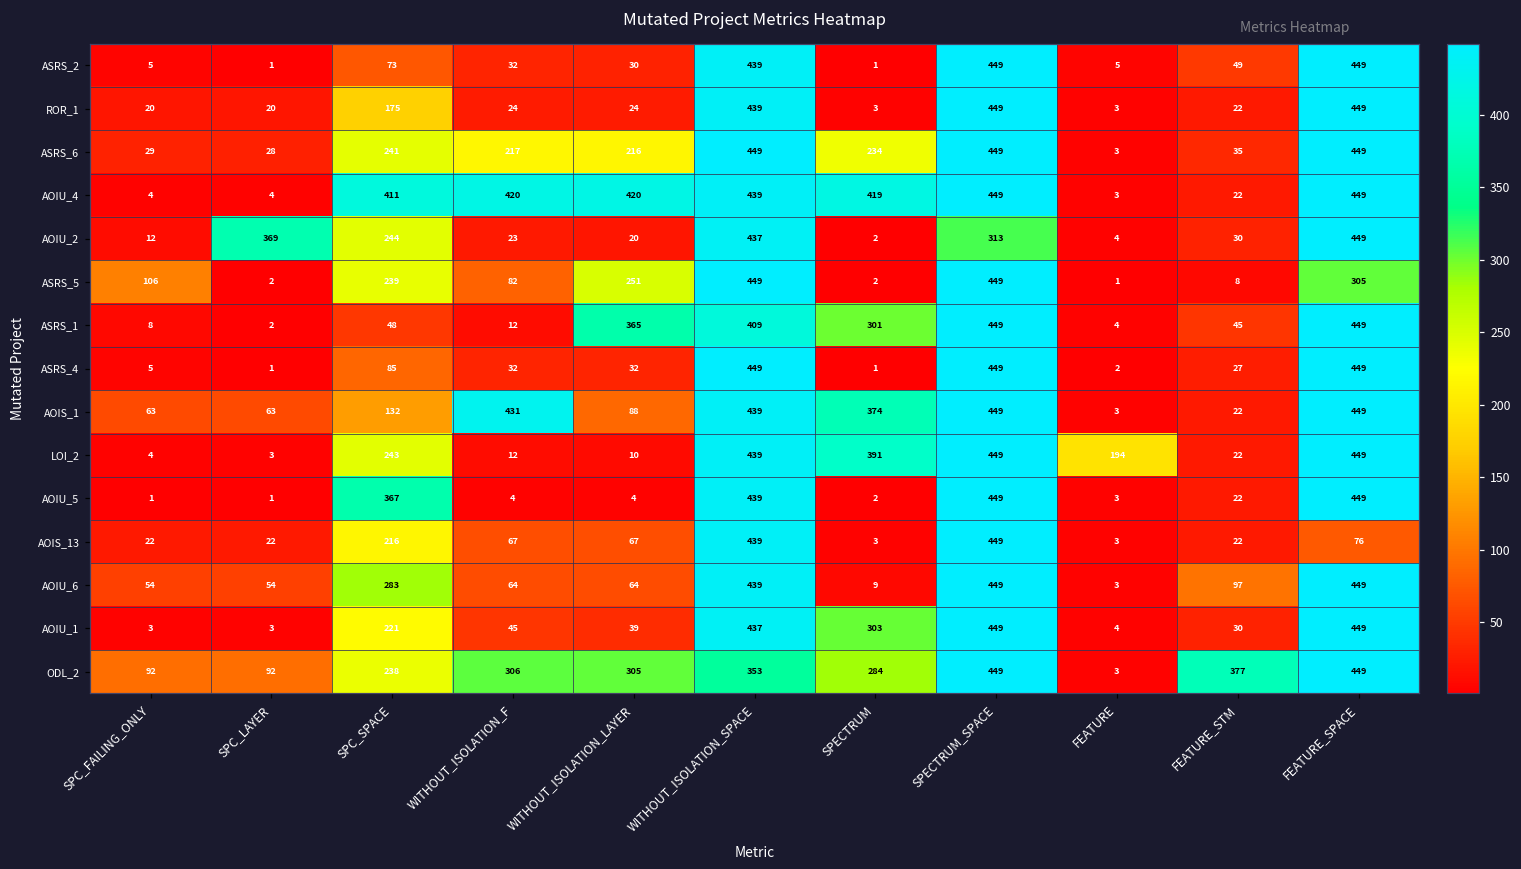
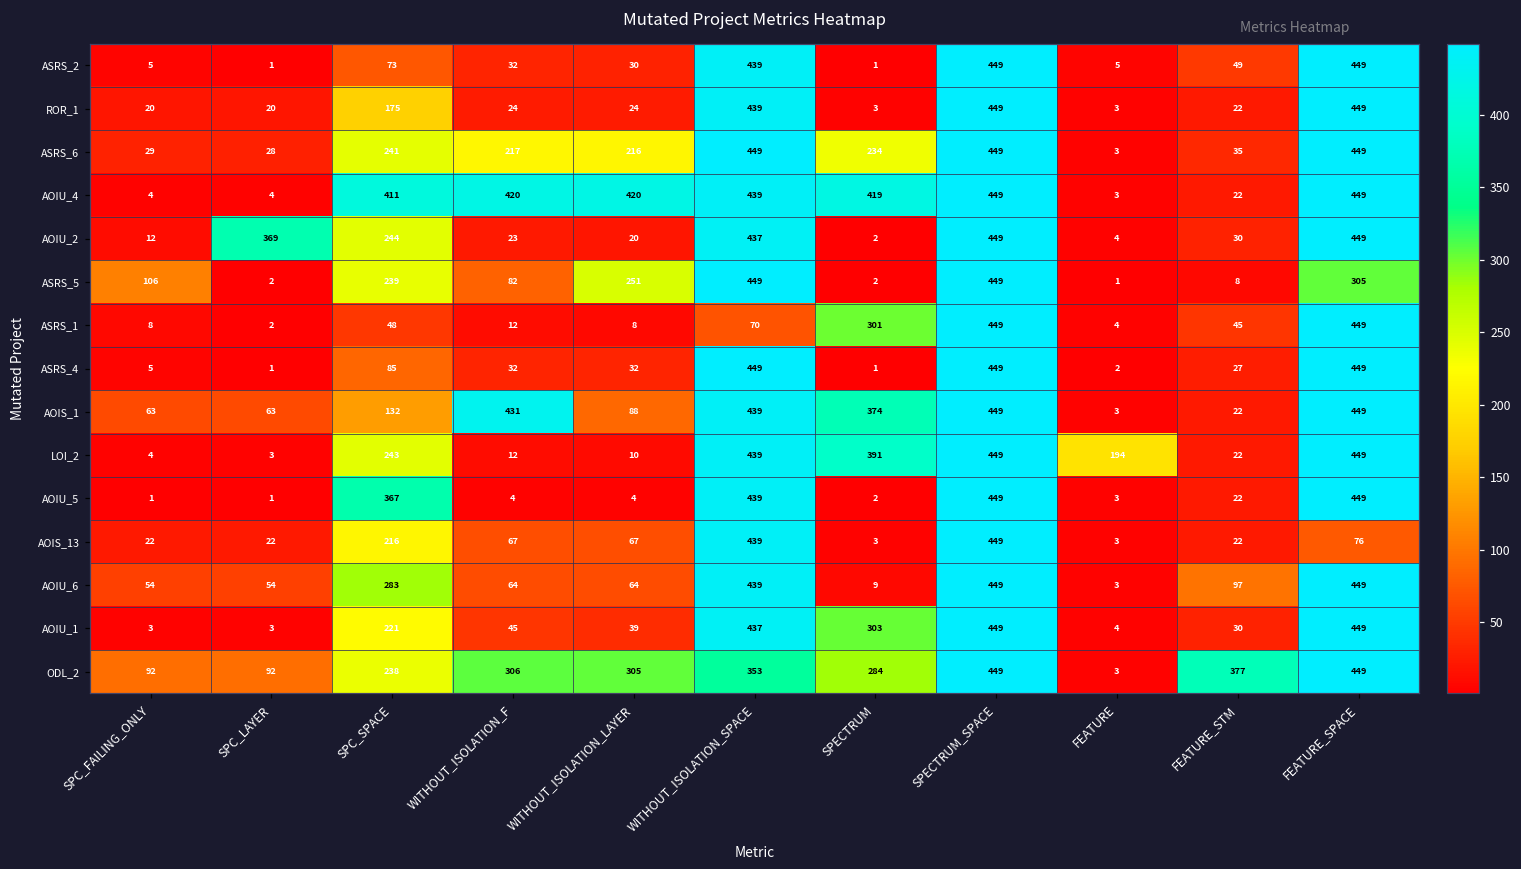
  {
    "ASRS_2": {
      "SPC_FAILING_ONLY": 5,
      "SPC_LAYER": 1,
      "SPC_SPACE": 73,
      "WITHOUT_ISOLATION_F": 32,
      "WITHOUT_ISOLATION_LAYER": 30,
      "WITHOUT_ISOLATION_SPACE": 439,
      "SPECTRUM": 1,
      "SPECTRUM_SPACE": 449,
      "FEATURE": 5,
      "FEATURE_STM": 49,
      "FEATURE_SPACE": 449
    },
    "ROR_1": {
      "SPC_FAILING_ONLY": 20,
      "SPC_LAYER": 20,
      "SPC_SPACE": 175,
      "WITHOUT_ISOLATION_F": 24,
      "WITHOUT_ISOLATION_LAYER": 24,
      "WITHOUT_ISOLATION_SPACE": 439,
      "SPECTRUM": 3,
      "SPECTRUM_SPACE": 449,
      "FEATURE": 3,
      "FEATURE_STM": 22,
      "FEATURE_SPACE": 449
    },
    "ASRS_6": {
      "SPC_FAILING_ONLY": 29,
      "SPC_LAYER": 28,
      "SPC_SPACE": 241,
      "WITHOUT_ISOLATION_F": 217,
      "WITHOUT_ISOLATION_LAYER": 216,
      "WITHOUT_ISOLATION_SPACE": 449,
      "SPECTRUM": 234,
      "SPECTRUM_SPACE": 449,
      "FEATURE": 3,
      "FEATURE_STM": 35,
      "FEATURE_SPACE": 449
    },
    "AOIU_4": {
      "SPC_FAILING_ONLY": 4,
      "SPC_LAYER": 4,
      "SPC_SPACE": 411,
      "WITHOUT_ISOLATION_F": 420,
      "WITHOUT_ISOLATION_LAYER": 420,
      "WITHOUT_ISOLATION_SPACE": 439,
      "SPECTRUM": 419,
      "SPECTRUM_SPACE": 449,
      "FEATURE": 3,
      "FEATURE_STM": 22,
      "FEATURE_SPACE": 449
    },
    "AOIU_2": {
      "SPC_FAILING_ONLY": 12,
      "SPC_LAYER": 369,
      "SPC_SPACE": 244,
      "WITHOUT_ISOLATION_F": 23,
      "WITHOUT_ISOLATION_LAYER": 20,
      "WITHOUT_ISOLATION_SPACE": 437,
      "SPECTRUM": 2,
-     "SPECTRUM_SPACE": 313,
+     "SPECTRUM_SPACE": 449,
      "FEATURE": 4,
      "FEATURE_STM": 30,
      "FEATURE_SPACE": 449
    },
    "ASRS_5": {
      "SPC_FAILING_ONLY": 106,
      "SPC_LAYER": 2,
      "SPC_SPACE": 239,
      "WITHOUT_ISOLATION_F": 82,
      "WITHOUT_ISOLATION_LAYER": 251,
      "WITHOUT_ISOLATION_SPACE": 449,
      "SPECTRUM": 2,
      "SPECTRUM_SPACE": 449,
      "FEATURE": 1,
      "FEATURE_STM": 8,
      "FEATURE_SPACE": 305
    },
    "ASRS_1": {
      "SPC_FAILING_ONLY": 8,
      "SPC_LAYER": 2,
      "SPC_SPACE": 48,
      "WITHOUT_ISOLATION_F": 12,
-     "WITHOUT_ISOLATION_LAYER": 365,
-     "WITHOUT_ISOLATION_SPACE": 409,
+     "WITHOUT_ISOLATION_LAYER": 8,
+     "WITHOUT_ISOLATION_SPACE": 70,
      "SPECTRUM": 301,
      "SPECTRUM_SPACE": 449,
      "FEATURE": 4,
      "FEATURE_STM": 45,
      "FEATURE_SPACE": 449
    },
    "ASRS_4": {
      "SPC_FAILING_ONLY": 5,
      "SPC_LAYER": 1,
      "SPC_SPACE": 85,
      "WITHOUT_ISOLATION_F": 32,
      "WITHOUT_ISOLATION_LAYER": 32,
      "WITHOUT_ISOLATION_SPACE": 449,
      "SPECTRUM": 1,
      "SPECTRUM_SPACE": 449,
      "FEATURE": 2,
      "FEATURE_STM": 27,
      "FEATURE_SPACE": 449
    },
    "AOIS_1": {
      "SPC_FAILING_ONLY": 63,
      "SPC_LAYER": 63,
      "SPC_SPACE": 132,
      "WITHOUT_ISOLATION_F": 431,
      "WITHOUT_ISOLATION_LAYER": 88,
      "WITHOUT_ISOLATION_SPACE": 439,
      "SPECTRUM": 374,
      "SPECTRUM_SPACE": 449,
      "FEATURE": 3,
      "FEATURE_STM": 22,
      "FEATURE_SPACE": 449
    },
    "LOI_2": {
      "SPC_FAILING_ONLY": 4,
      "SPC_LAYER": 3,
      "SPC_SPACE": 243,
      "WITHOUT_ISOLATION_F": 12,
      "WITHOUT_ISOLATION_LAYER": 10,
      "WITHOUT_ISOLATION_SPACE": 439,
      "SPECTRUM": 391,
      "SPECTRUM_SPACE": 449,
      "FEATURE": 194,
      "FEATURE_STM": 22,
      "FEATURE_SPACE": 449
    },
    "AOIU_5": {
      "SPC_FAILING_ONLY": 1,
      "SPC_LAYER": 1,
      "SPC_SPACE": 367,
      "WITHOUT_ISOLATION_F": 4,
      "WITHOUT_ISOLATION_LAYER": 4,
      "WITHOUT_ISOLATION_SPACE": 439,
      "SPECTRUM": 2,
      "SPECTRUM_SPACE": 449,
      "FEATURE": 3,
      "FEATURE_STM": 22,
      "FEATURE_SPACE": 449
    },
    "AOIS_13": {
      "SPC_FAILING_ONLY": 22,
      "SPC_LAYER": 22,
      "SPC_SPACE": 216,
      "WITHOUT_ISOLATION_F": 67,
      "WITHOUT_ISOLATION_LAYER": 67,
      "WITHOUT_ISOLATION_SPACE": 439,
      "SPECTRUM": 3,
      "SPECTRUM_SPACE": 449,
      "FEATURE": 3,
      "FEATURE_STM": 22,
      "FEATURE_SPACE": 76
    },
    "AOIU_6": {
      "SPC_FAILING_ONLY": 54,
      "SPC_LAYER": 54,
      "SPC_SPACE": 283,
      "WITHOUT_ISOLATION_F": 64,
      "WITHOUT_ISOLATION_LAYER": 64,
      "WITHOUT_ISOLATION_SPACE": 439,
      "SPECTRUM": 9,
      "SPECTRUM_SPACE": 449,
      "FEATURE": 3,
      "FEATURE_STM": 97,
      "FEATURE_SPACE": 449
    },
    "AOIU_1": {
      "SPC_FAILING_ONLY": 3,
      "SPC_LAYER": 3,
      "SPC_SPACE": 221,
      "WITHOUT_ISOLATION_F": 45,
      "WITHOUT_ISOLATION_LAYER": 39,
      "WITHOUT_ISOLATION_SPACE": 437,
      "SPECTRUM": 303,
      "SPECTRUM_SPACE": 449,
      "FEATURE": 4,
      "FEATURE_STM": 30,
      "FEATURE_SPACE": 449
    },
    "ODL_2": {
      "SPC_FAILING_ONLY": 92,
      "SPC_LAYER": 92,
      "SPC_SPACE": 238,
      "WITHOUT_ISOLATION_F": 306,
      "WITHOUT_ISOLATION_LAYER": 305,
      "WITHOUT_ISOLATION_SPACE": 353,
      "SPECTRUM": 284,
      "SPECTRUM_SPACE": 449,
      "FEATURE": 3,
      "FEATURE_STM": 377,
      "FEATURE_SPACE": 449
    }
  }
